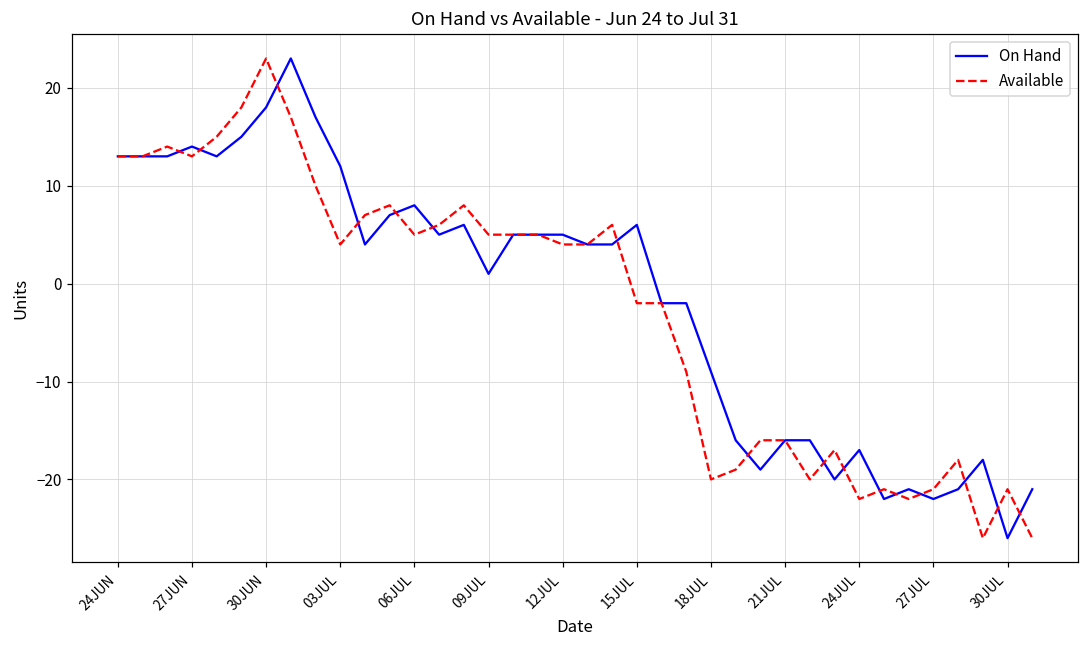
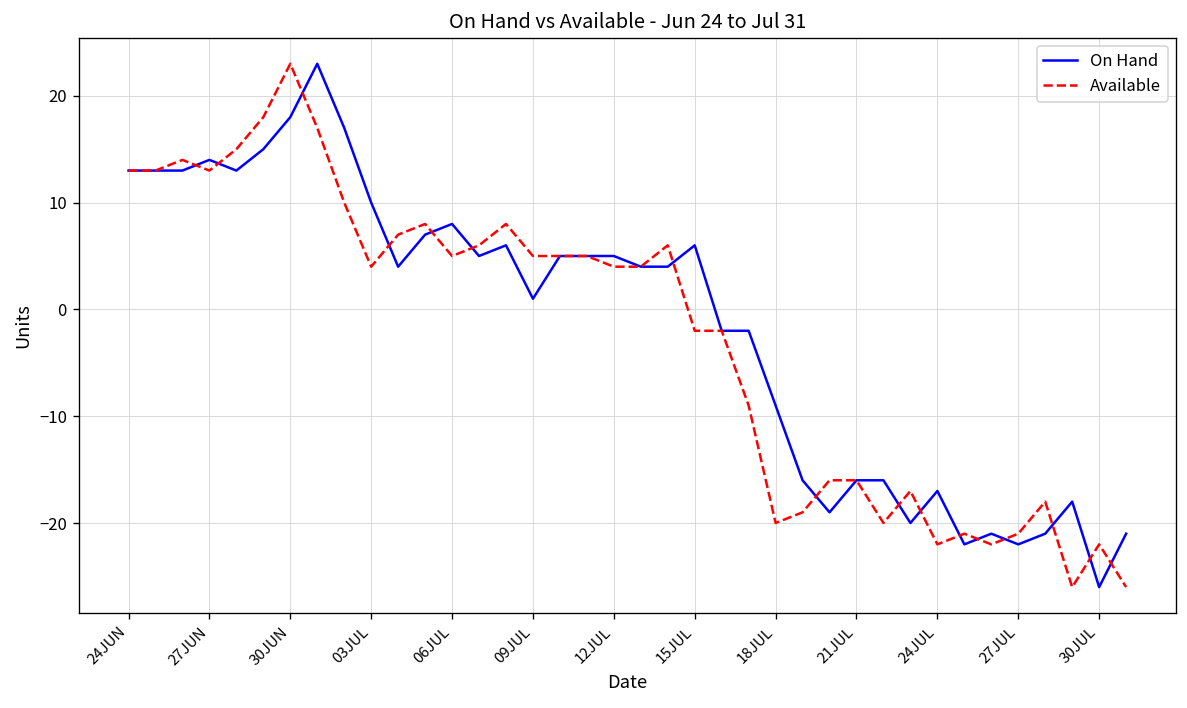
  {
    "On Hand": {
      "27JUN": 14,
      "30JUN": 18,
-     "03JUL": 12,
+     "03JUL": 10,
      "06JUL": 8,
      "09JUL": 1,
      "12JUL": 5,
      "15JUL": 6,
      "18JUL": -9,
      "24JUL": -17,
      "27JUL": -22,
      "30JUL": -26
    },
    "Available": {
      "27JUN": 13,
      "30JUN": 23,
      "03JUL": 4,
      "06JUL": 5,
      "09JUL": 5,
      "12JUL": 4,
      "15JUL": -2,
      "18JUL": -20,
      "24JUL": -22,
      "27JUL": -21,
-     "30JUL": -21
+     "30JUL": -22
    }
  }
